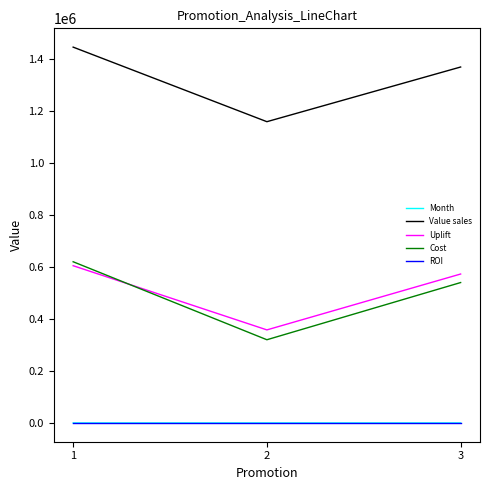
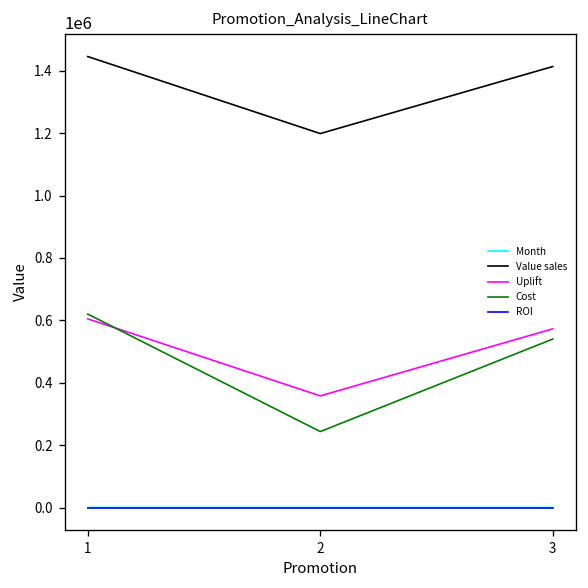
  {
    "ROI": {
      "1": 0,
      "2": 0,
      "3": 0
    },
    "Value sales": {
      "1": 1450000,
-     "2": 1160000,
-     "3": 1370000
+     "2": 1200000,
+     "3": 1410000
    },
    "Uplift": {
      "1": 600000,
      "2": 360000,
      "3": 570000
    },
    "Cost": {
      "1": 620000,
-     "2": 320000,
+     "2": 240000,
      "3": 540000
    }
  }
